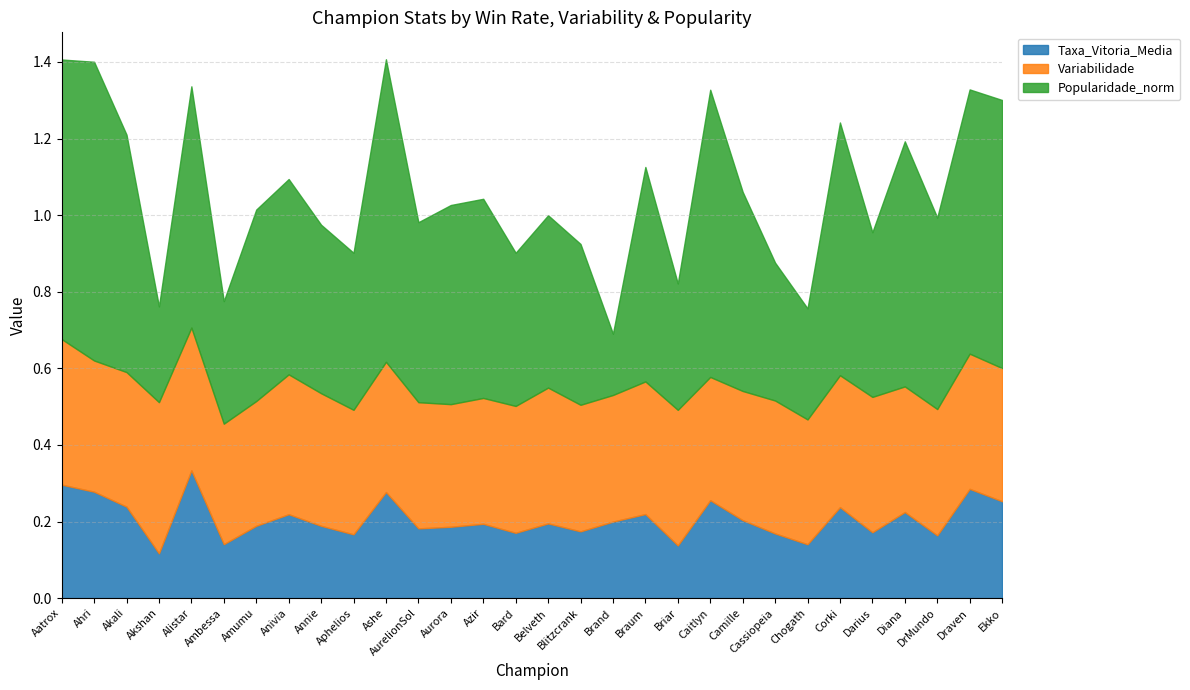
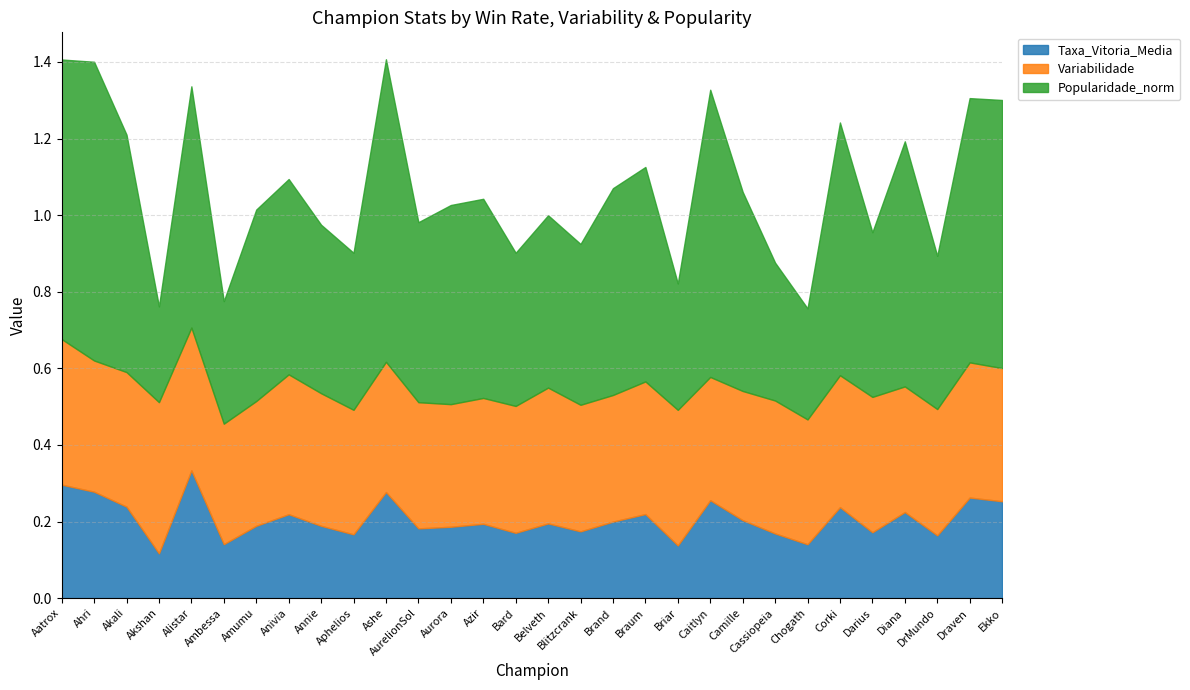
  {
    "Taxa_Vitoria_Media": {
      "Aatrox": 0.30,
      "Ahri": 0.28,
      "Akali": 0.24,
      "Akshan": 0.12,
      "Alistar": 0.33,
      "Ambessa": 0.14,
      "Amumu": 0.19,
      "Anivia": 0.22,
      "Annie": 0.19,
      "Aphelios": 0.17,
      "Ashe": 0.28,
      "AurelionSol": 0.18,
      "Aurora": 0.19,
      "Azir": 0.19,
      "Bard": 0.17,
      "Belveth": 0.20,
      "Blitzcrank": 0.17,
      "Brand": 0.20,
      "Braum": 0.22,
      "Briar": 0.14,
      "Caitlyn": 0.26,
      "Camille": 0.20,
      "Cassiopeia": 0.17,
      "Chogath": 0.14,
      "Corki": 0.24,
      "Darius": 0.17,
      "Diana": 0.22,
      "DrMundo": 0.16,
-     "Draven": 0.29,
+     "Draven": 0.26,
      "Ekko": 0.25
    },
    "Variabilidade": {
      "Aatrox": 0.38,
      "Ahri": 0.34,
      "Akali": 0.35,
      "Akshan": 0.39,
      "Alistar": 0.37,
      "Ambessa": 0.31,
      "Amumu": 0.33,
      "Anivia": 0.37,
      "Annie": 0.35,
      "Aphelios": 0.33,
      "Ashe": 0.34,
      "AurelionSol": 0.33,
      "Aurora": 0.32,
      "Azir": 0.33,
      "Bard": 0.33,
      "Belveth": 0.35,
      "Blitzcrank": 0.33,
      "Brand": 0.33,
      "Braum": 0.35,
      "Briar": 0.35,
      "Caitlyn": 0.32,
      "Camille": 0.34,
      "Cassiopeia": 0.35,
      "Chogath": 0.33,
      "Corki": 0.34,
      "Darius": 0.35,
      "Diana": 0.33,
      "DrMundo": 0.33,
      "Draven": 0.35,
      "Ekko": 0.35
    },
    "Popularidade_norm": {
      "Aatrox": 0.73,
      "Ahri": 0.78,
      "Akali": 0.62,
      "Akshan": 0.25,
      "Alistar": 0.63,
      "Ambessa": 0.32,
      "Amumu": 0.50,
      "Anivia": 0.51,
      "Annie": 0.44,
      "Aphelios": 0.41,
      "Ashe": 0.79,
      "AurelionSol": 0.47,
      "Aurora": 0.52,
      "Azir": 0.52,
      "Bard": 0.40,
      "Belveth": 0.45,
      "Blitzcrank": 0.42,
-     "Brand": 0.16,
+     "Brand": 0.54,
      "Braum": 0.56,
      "Briar": 0.33,
      "Caitlyn": 0.75,
      "Camille": 0.52,
      "Cassiopeia": 0.36,
      "Chogath": 0.29,
      "Corki": 0.66,
      "Darius": 0.43,
      "Diana": 0.64,
-     "DrMundo": 0.5,
+     "DrMundo": 0.4,
      "Draven": 0.69,
      "Ekko": 0.70
    }
  }
